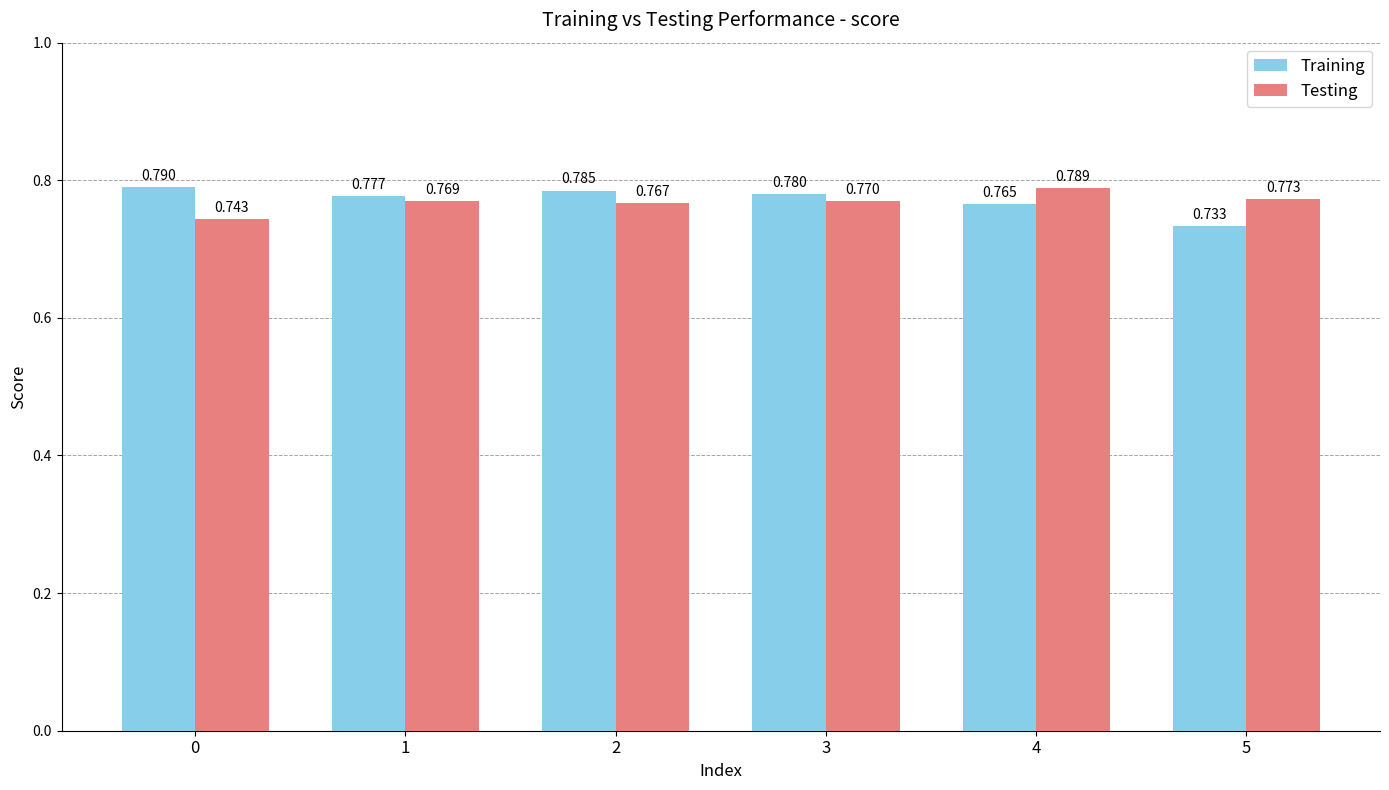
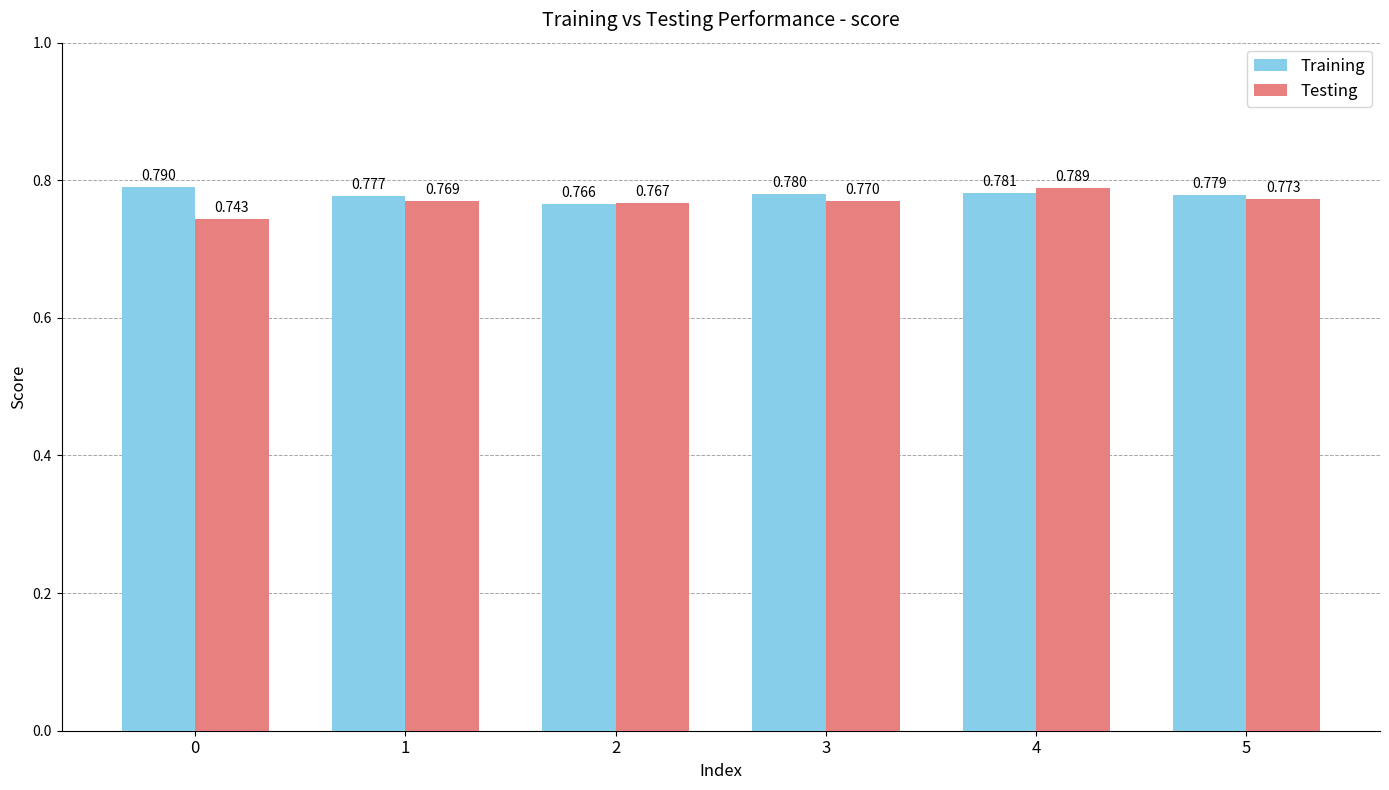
  {
    "Training": {
      "0": 0.790,
      "1": 0.777,
-     "2": 0.785,
+     "2": 0.766,
      "3": 0.780,
-     "4": 0.765,
-     "5": 0.733
+     "4": 0.781,
+     "5": 0.779
    },
    "Testing": {
      "0": 0.743,
      "1": 0.769,
      "2": 0.767,
      "3": 0.770,
      "4": 0.789,
      "5": 0.773
    }
  }
